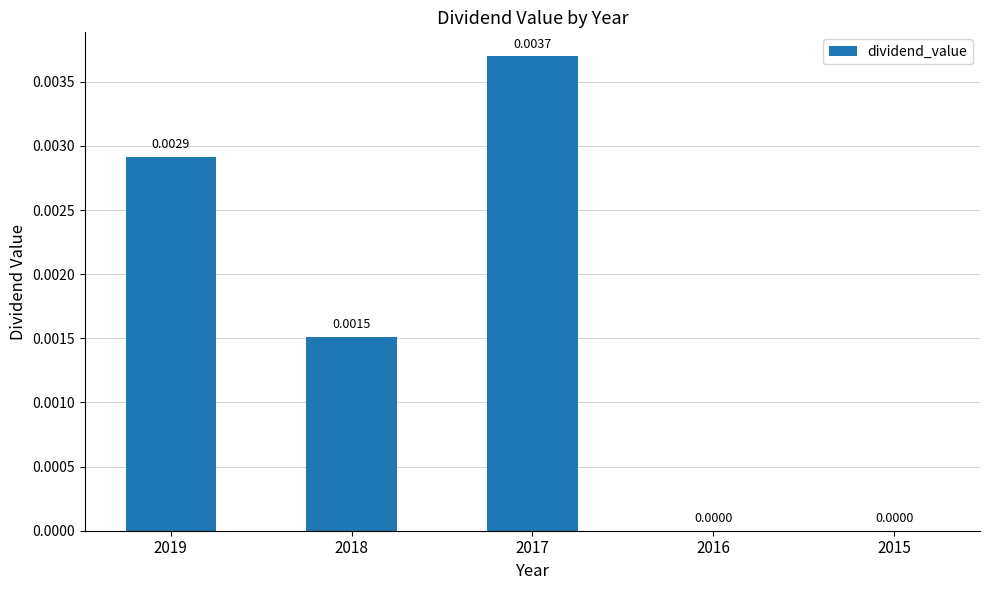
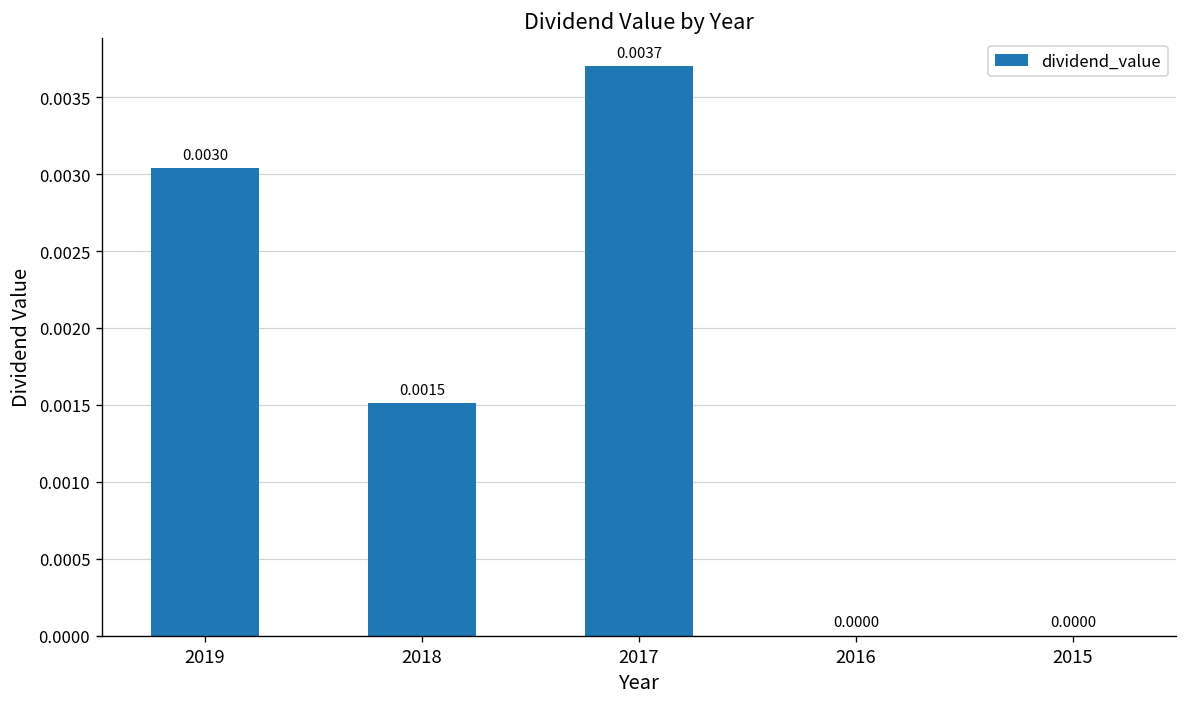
  {
-   "2019": 0.0029,
+   "2019": 0.0030,
    "2018": 0.0015,
    "2017": 0.0037,
    "2016": 0.0000,
    "2015": 0.0000
  }
